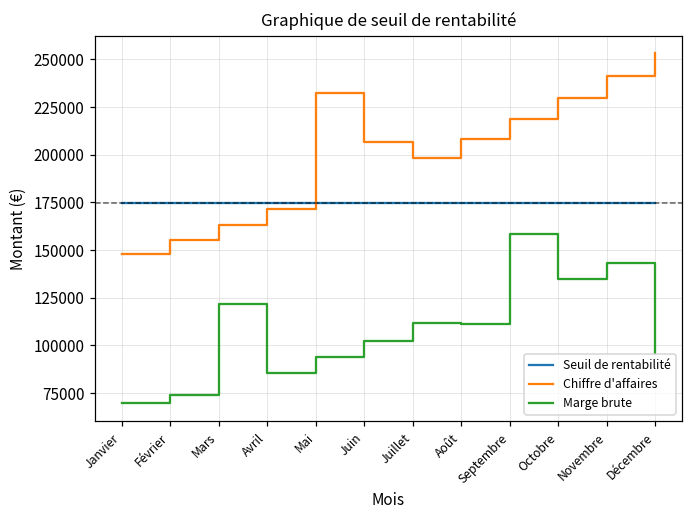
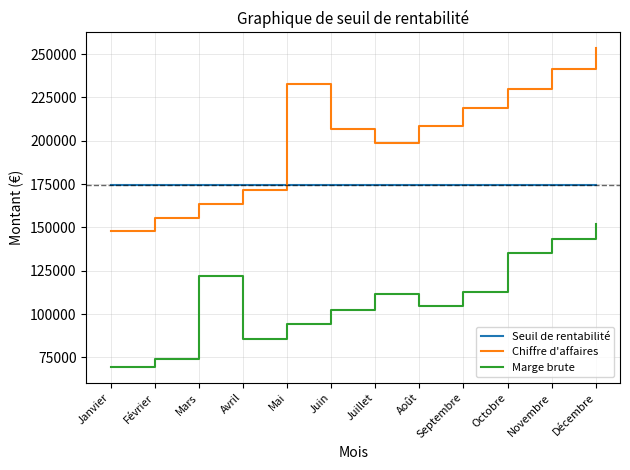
  {
    "Seuil de rentabilité": {
      "Janvier": 175000,
      "Février": 175000,
      "Mars": 175000,
      "Avril": 175000,
      "Mai": 175000,
      "Juin": 175000,
      "Juillet": 175000,
      "Août": 175000,
      "Septembre": 175000,
      "Octobre": 175000,
      "Novembre": 175000,
      "Décembre": 175000
    },
    "Chiffre d'affaires": {
      "Janvier": 148000,
      "Février": 156000,
      "Mars": 163000,
      "Avril": 171000,
      "Mai": 233000,
      "Juin": 207000,
      "Juillet": 198000,
      "Août": 208000,
      "Septembre": 219000,
      "Octobre": 230000,
      "Novembre": 241000,
      "Décembre": 253000
    },
    "Marge brute": {
      "Janvier": 70000,
      "Février": 74000,
      "Mars": 122000,
      "Avril": 85000,
      "Mai": 94000,
      "Juin": 102000,
      "Juillet": 112000,
-     "Août": 111000,
-     "Septembre": 158000,
+     "Août": 105000,
+     "Septembre": 113000,
      "Octobre": 135000,
      "Novembre": 143000,
-     "Décembre": 96000
+     "Décembre": 152000
    }
  }
